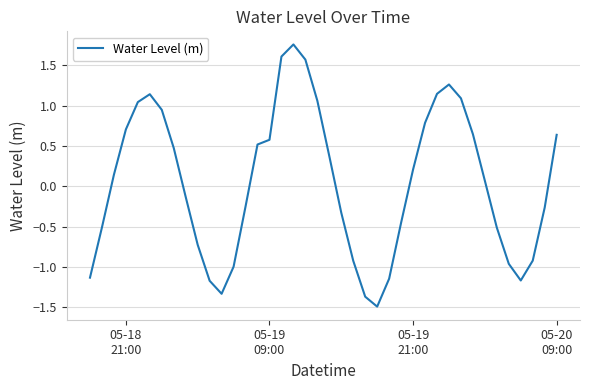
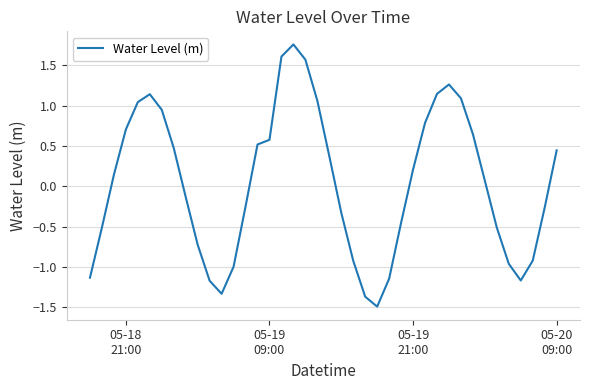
  {
    "05-18 21:00": 0.7,
    "05-19 09:00": 0.6,
    "05-19 21:00": 0.2,
-   "05-20 09:00": 0.6
+   "05-20 09:00": 0.4
  }
